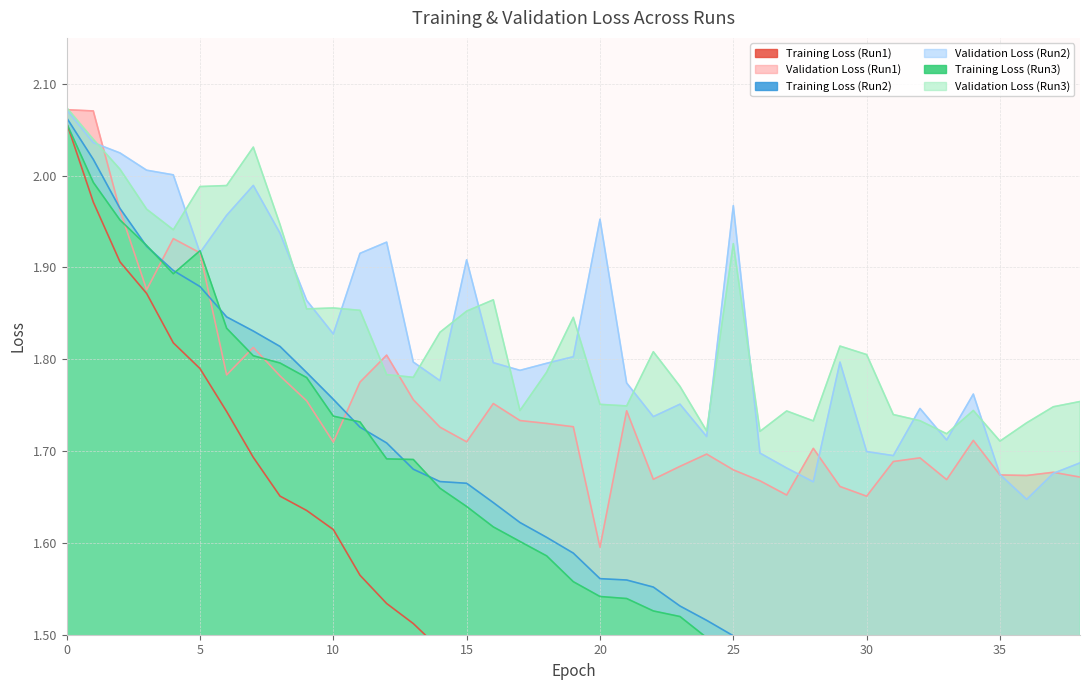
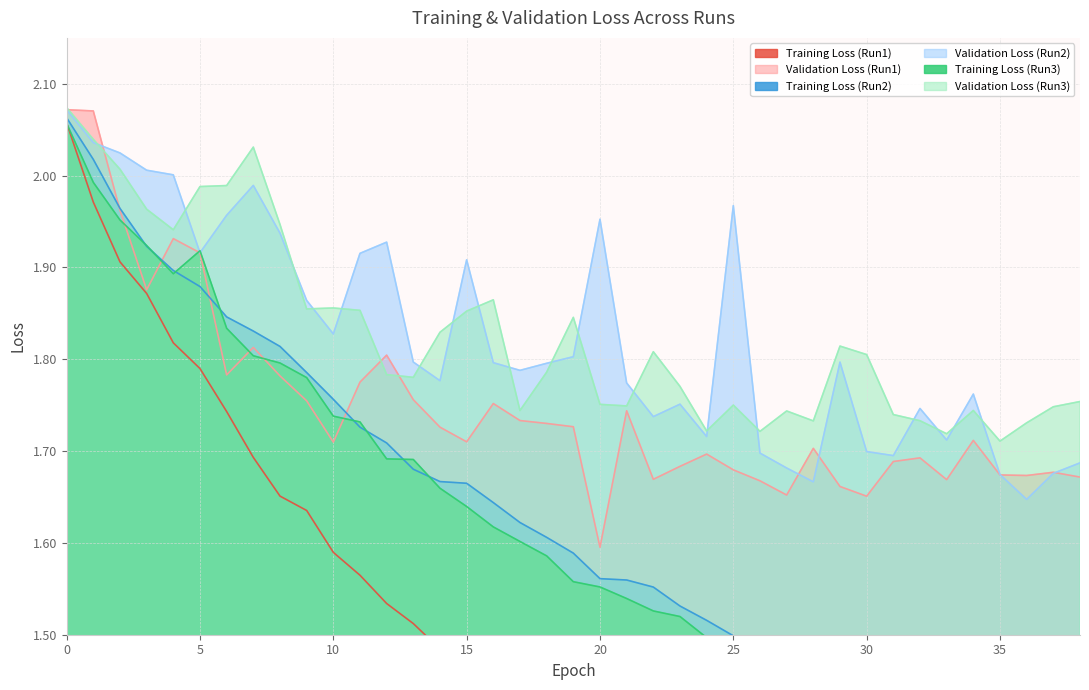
  {
    "Training Loss (Run1)": {
      "5": 1.79,
-     "10": 1.61
+     "10": 1.59
    },
    "Validation Loss (Run1)": {
      "10": 1.71,
      "15": 1.71,
      "20": 1.60,
      "25": 1.68,
      "30": 1.65
    },
    "Training Loss (Run2)": {
      "0": 2.06,
      "5": 1.88,
      "10": 1.76,
      "15": 1.66,
      "20": 1.56,
      "25": 1.50
    },
    "Validation Loss (Run2)": {
      "10": 1.83,
      "15": 1.91,
      "20": 1.95,
      "25": 1.97,
      "30": 1.70
    },
    "Training Loss (Run3)": {
      "10": 1.74,
      "15": 1.64,
-     "20": 1.54
+     "20": 1.55
    },
    "Validation Loss (Run3)": {
      "5": 1.99,
      "10": 1.86,
      "15": 1.85,
      "20": 1.75,
-     "25": 1.93,
+     "25": 1.75,
      "30": 1.81,
      "35": 1.71
    }
  }
